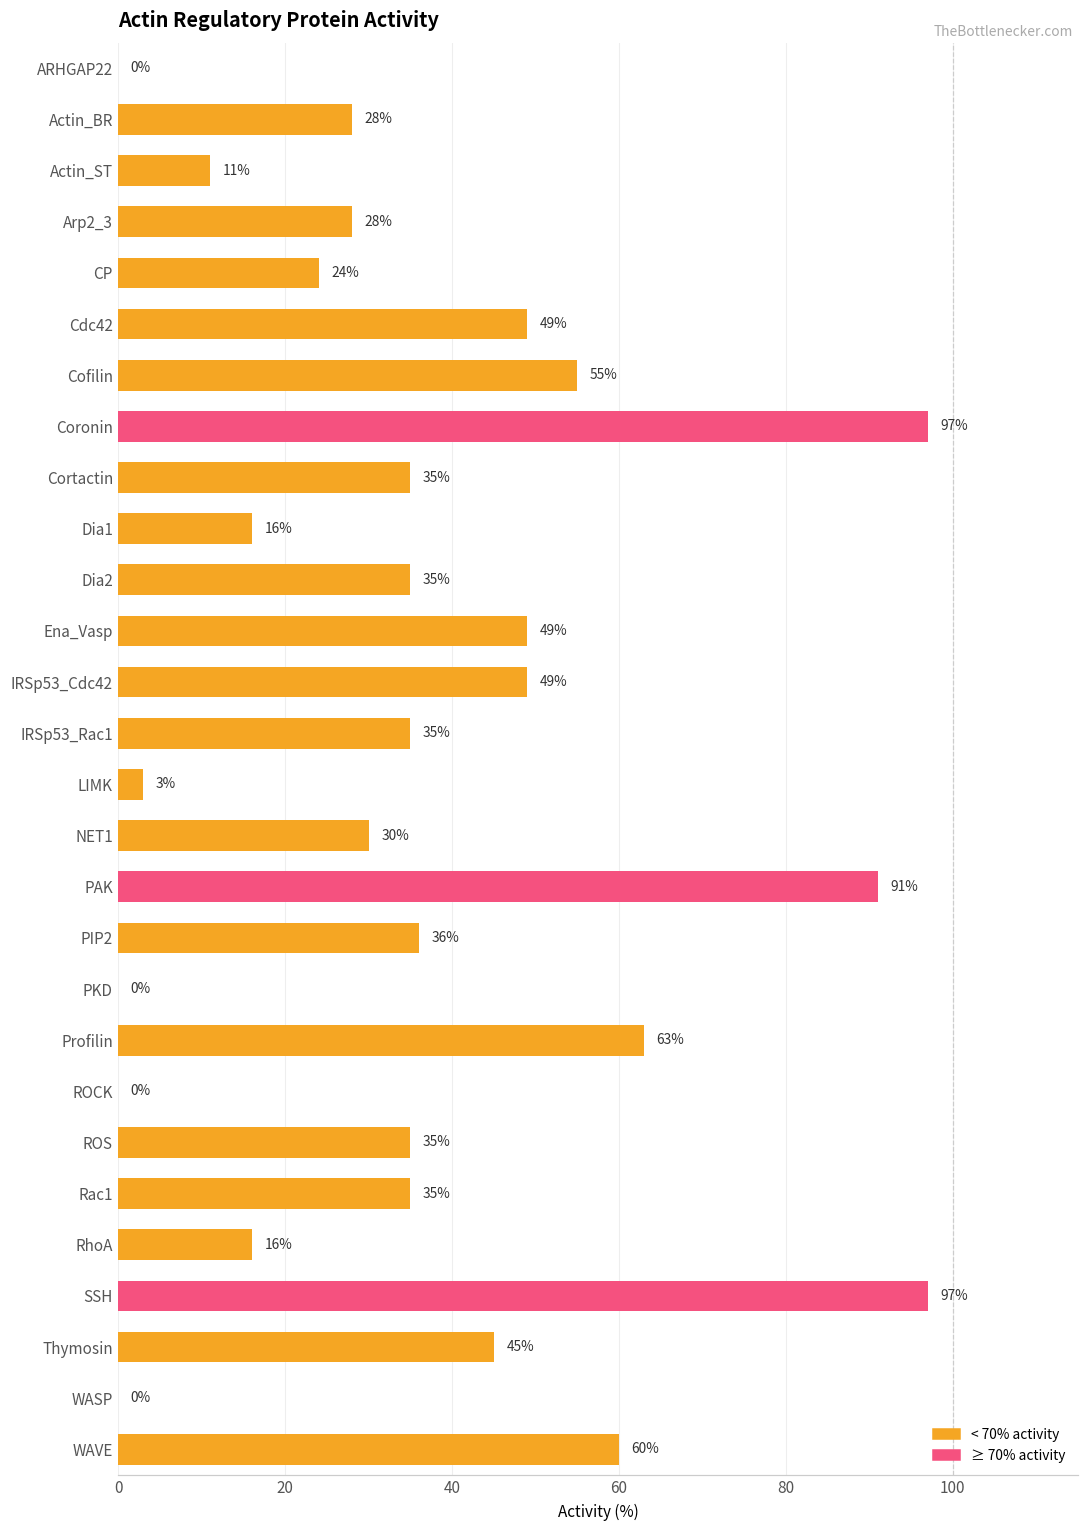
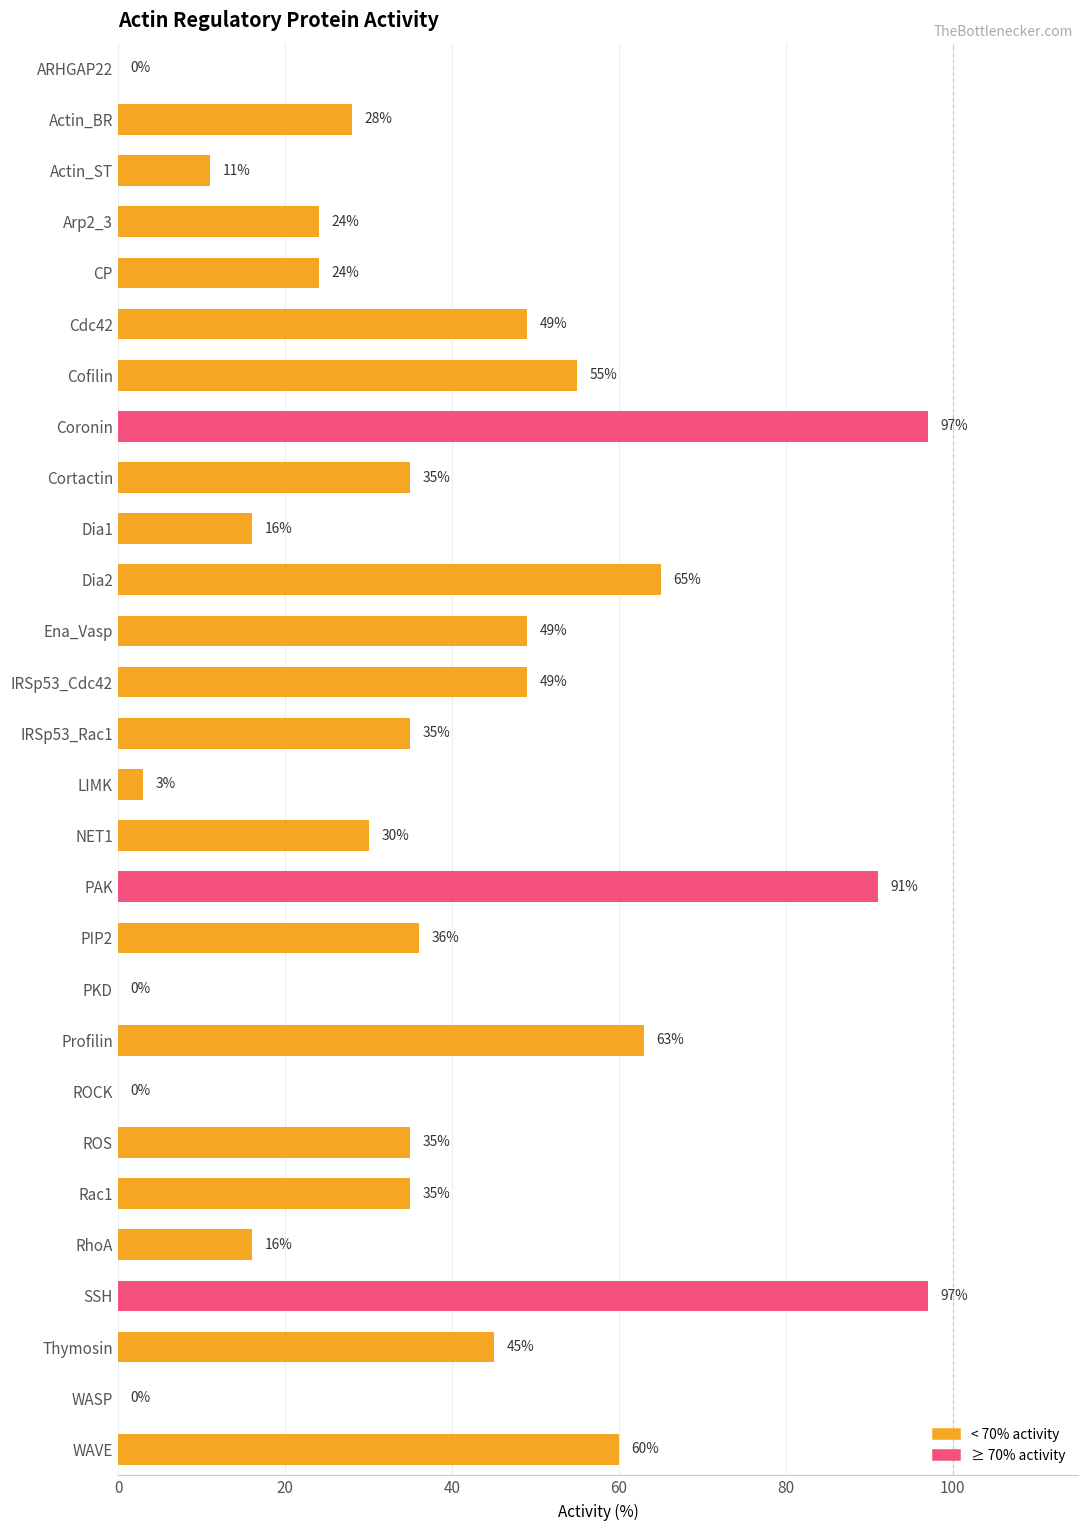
  {
    "ARHGAP22": "0%",
    "Actin_BR": "28%",
    "Actin_ST": "11%",
-   "Arp2_3": "28%",
+   "Arp2_3": "24%",
    "CP": "24%",
    "Cdc42": "49%",
    "Cofilin": "55%",
    "Coronin": "97%",
    "Cortactin": "35%",
    "Dia1": "16%",
-   "Dia2": "35%",
+   "Dia2": "65%",
    "Ena_Vasp": "49%",
    "IRSp53_Cdc42": "49%",
    "IRSp53_Rac1": "35%",
    "LIMK": "3%",
    "NET1": "30%",
    "PAK": "91%",
    "PIP2": "36%",
    "PKD": "0%",
    "Profilin": "63%",
    "ROCK": "0%",
    "ROS": "35%",
    "Rac1": "35%",
    "RhoA": "16%",
    "SSH": "97%",
    "Thymosin": "45%",
    "WASP": "0%",
    "WAVE": "60%"
  }
